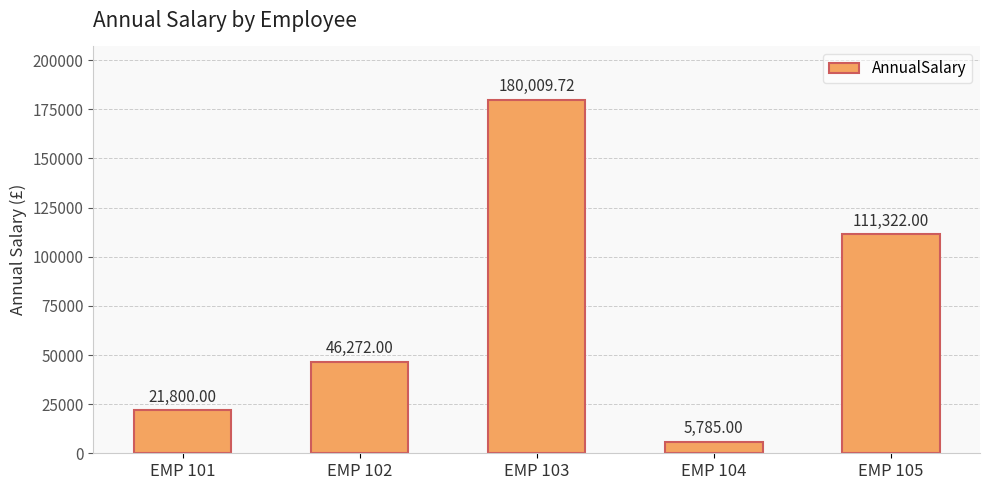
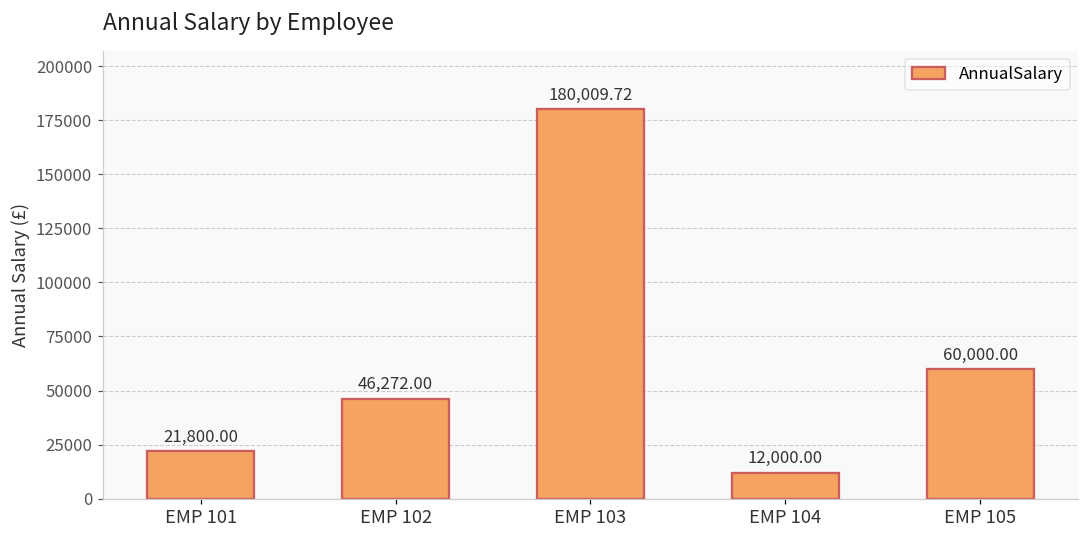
  {
    "EMP 101": "21,800.00",
    "EMP 102": "46,272.00",
    "EMP 103": "180,009.72",
-   "EMP 104": "5,785.00",
-   "EMP 105": "111,322.00"
+   "EMP 104": "12,000.00",
+   "EMP 105": "60,000.00"
  }
